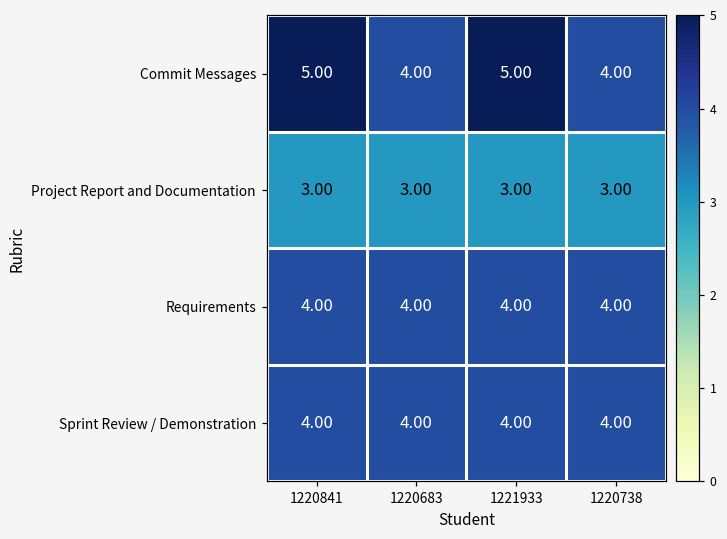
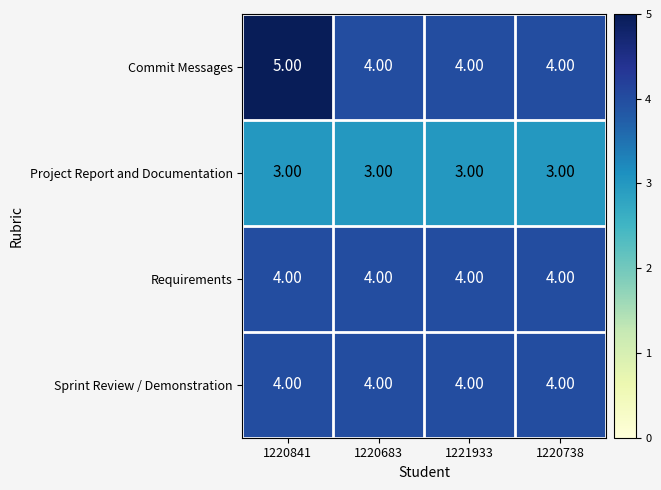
  {
    "Commit Messages": {
      "1220841": 5.00,
      "1220683": 4.00,
-     "1221933": 5.00,
+     "1221933": 4.00,
      "1220738": 4.00
    },
    "Project Report and Documentation": {
      "1220841": 3.00,
      "1220683": 3.00,
      "1221933": 3.00,
      "1220738": 3.00
    },
    "Requirements": {
      "1220841": 4.00,
      "1220683": 4.00,
      "1221933": 4.00,
      "1220738": 4.00
    },
    "Sprint Review / Demonstration": {
      "1220841": 4.00,
      "1220683": 4.00,
      "1221933": 4.00,
      "1220738": 4.00
    }
  }
